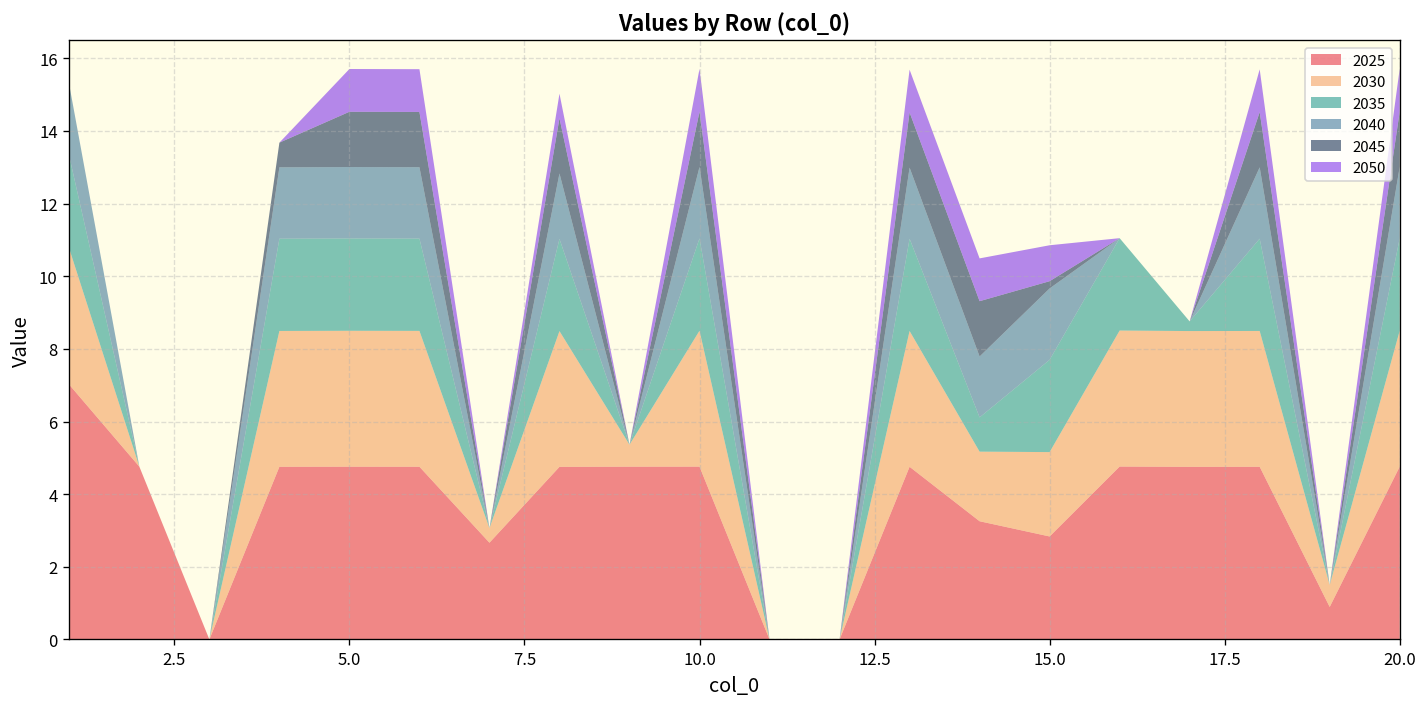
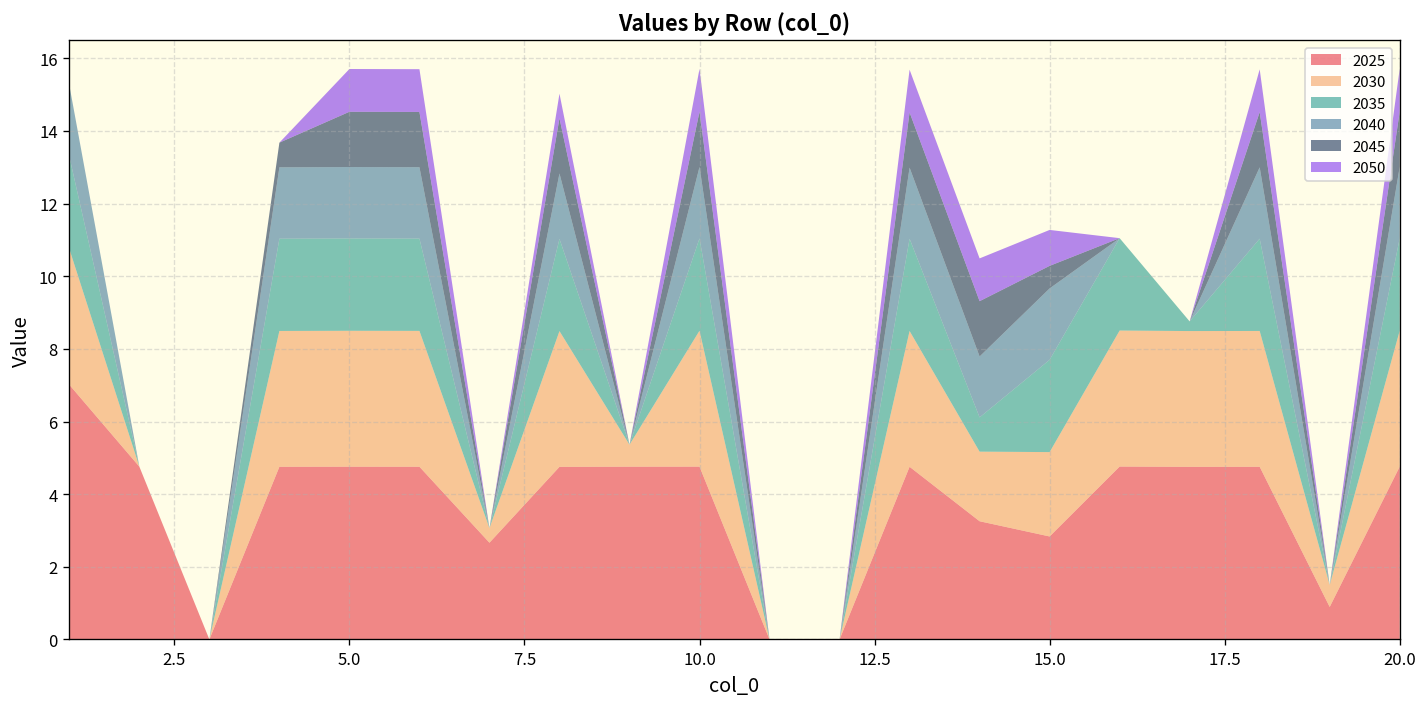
  {
    "2025": {
      "5.0": 4.8,
      "10.0": 4.8,
      "15.0": 2.8,
      "20.0": 4.8
    },
    "2030": {
      "5.0": 3.7,
      "10.0": 3.7,
      "15.0": 2.3,
      "20.0": 3.7
    },
    "2045": {
      "5.0": 1.5,
      "10.0": 1.5,
-     "15.0": 0.2,
+     "15.0": 0.6,
      "20.0": 1.5
    },
    "2050": {
      "5.0": 1.2,
      "10.0": 1.2,
      "15.0": 1.0,
      "20.0": 1.2
    }
  }
